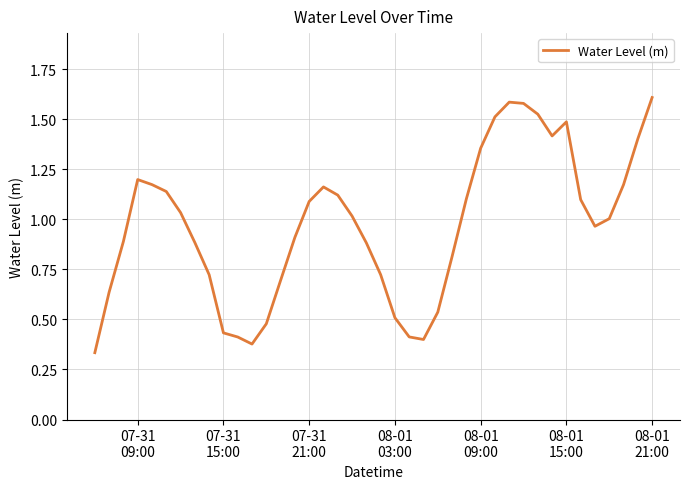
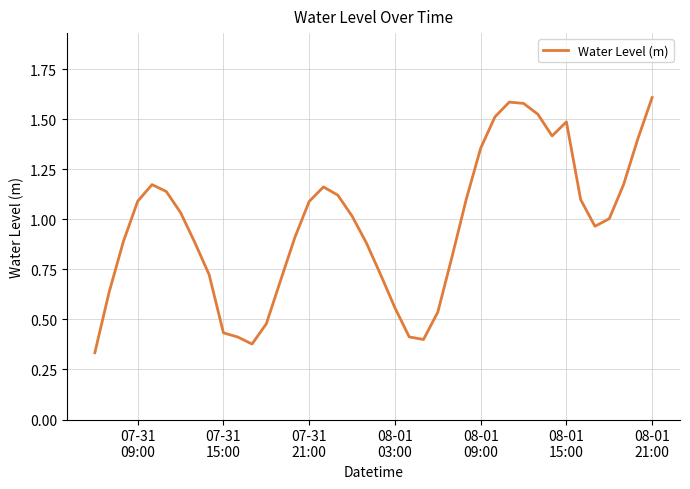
  {
-   "07-31 09:00": 1.20,
+   "07-31 09:00": 1.09,
    "07-31 15:00": 0.43,
    "07-31 21:00": 1.09,
-   "08-01 03:00": 0.51,
+   "08-01 03:00": 0.56,
    "08-01 09:00": 1.36,
    "08-01 15:00": 1.49,
    "08-01 21:00": 1.61
  }
